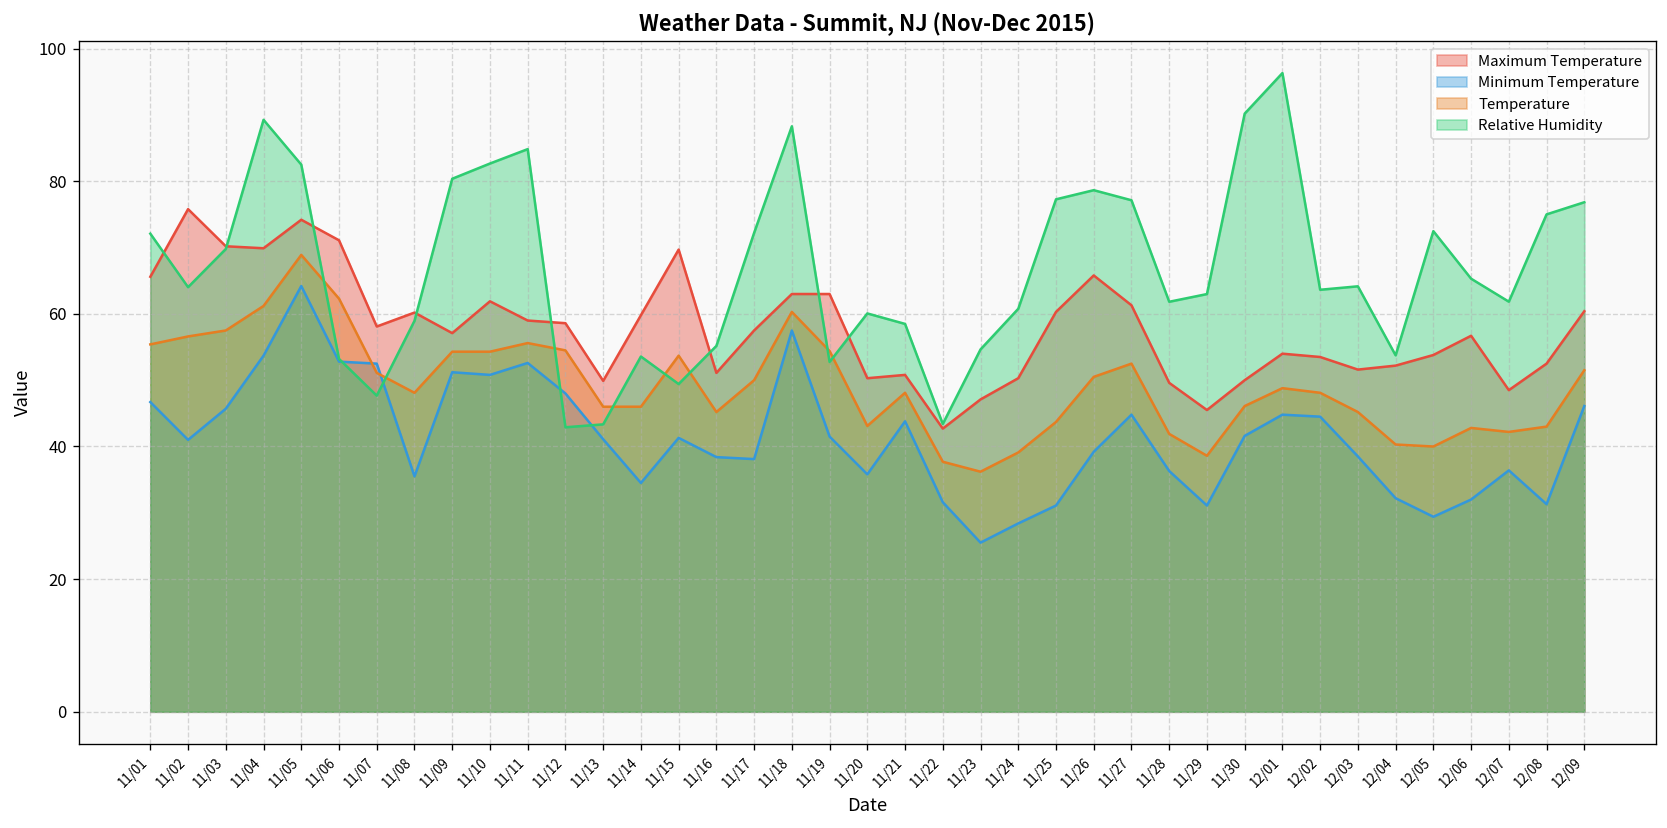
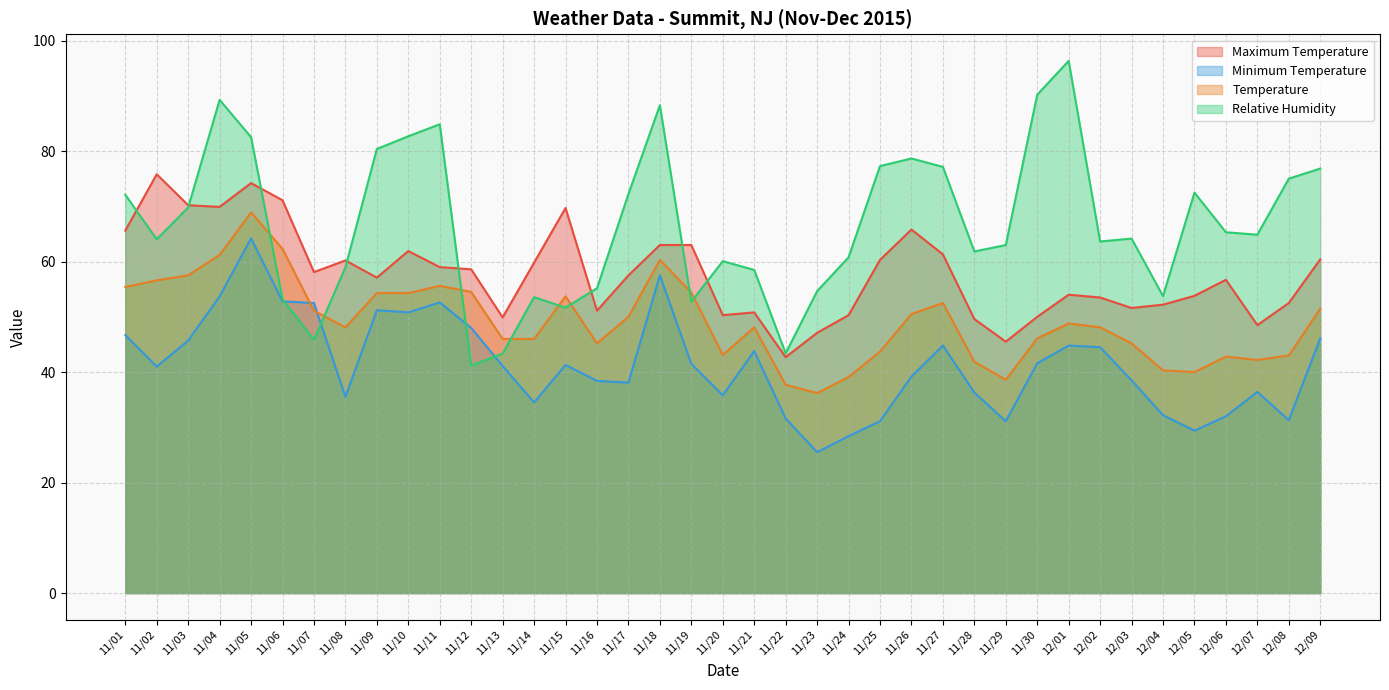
  {
    "Minimum Temperature": {
      "11/01": 47,
      "11/02": 41,
      "11/03": 46,
      "11/04": 54,
      "11/05": 64,
      "11/07": 53,
      "11/08": 36,
      "11/09": 51,
      "11/10": 51,
      "11/11": 53,
      "11/12": 48,
      "11/13": 41,
      "11/14": 35,
      "11/15": 41,
      "11/16": 38,
      "11/17": 38,
      "11/18": 58,
      "11/19": 42,
      "11/20": 36,
      "11/21": 44,
      "11/22": 32,
      "11/23": 26,
      "11/24": 28,
      "11/25": 31,
      "11/26": 39,
      "11/27": 45,
      "11/28": 36,
      "11/29": 31,
      "11/30": 42,
      "12/01": 45,
      "12/02": 45,
      "12/03": 39,
      "12/04": 32,
      "12/05": 29,
      "12/06": 32,
      "12/07": 36,
      "12/08": 31,
      "12/09": 46
    },
    "Relative Humidity": {
      "11/01": 72,
      "11/02": 64,
      "11/04": 89,
      "11/05": 83,
-     "11/07": 48,
+     "11/07": 46,
      "11/08": 59,
      "11/09": 80,
      "11/10": 83,
      "11/11": 85,
-     "11/12": 43,
+     "11/12": 41,
      "11/13": 43,
      "11/14": 54,
-     "11/15": 49,
+     "11/15": 52,
      "11/16": 55,
      "11/17": 72,
      "11/18": 88,
      "11/19": 53,
      "11/20": 60,
      "11/21": 58,
      "11/22": 43,
      "11/23": 55,
      "11/24": 61,
      "11/25": 77,
      "11/26": 79,
      "11/27": 77,
      "11/28": 62,
      "11/29": 63,
      "11/30": 90,
      "12/01": 96,
      "12/02": 64,
      "12/03": 64,
      "12/04": 54,
      "12/05": 72,
      "12/06": 65,
-     "12/07": 62,
+     "12/07": 65,
      "12/08": 75,
      "12/09": 77
    }
  }
